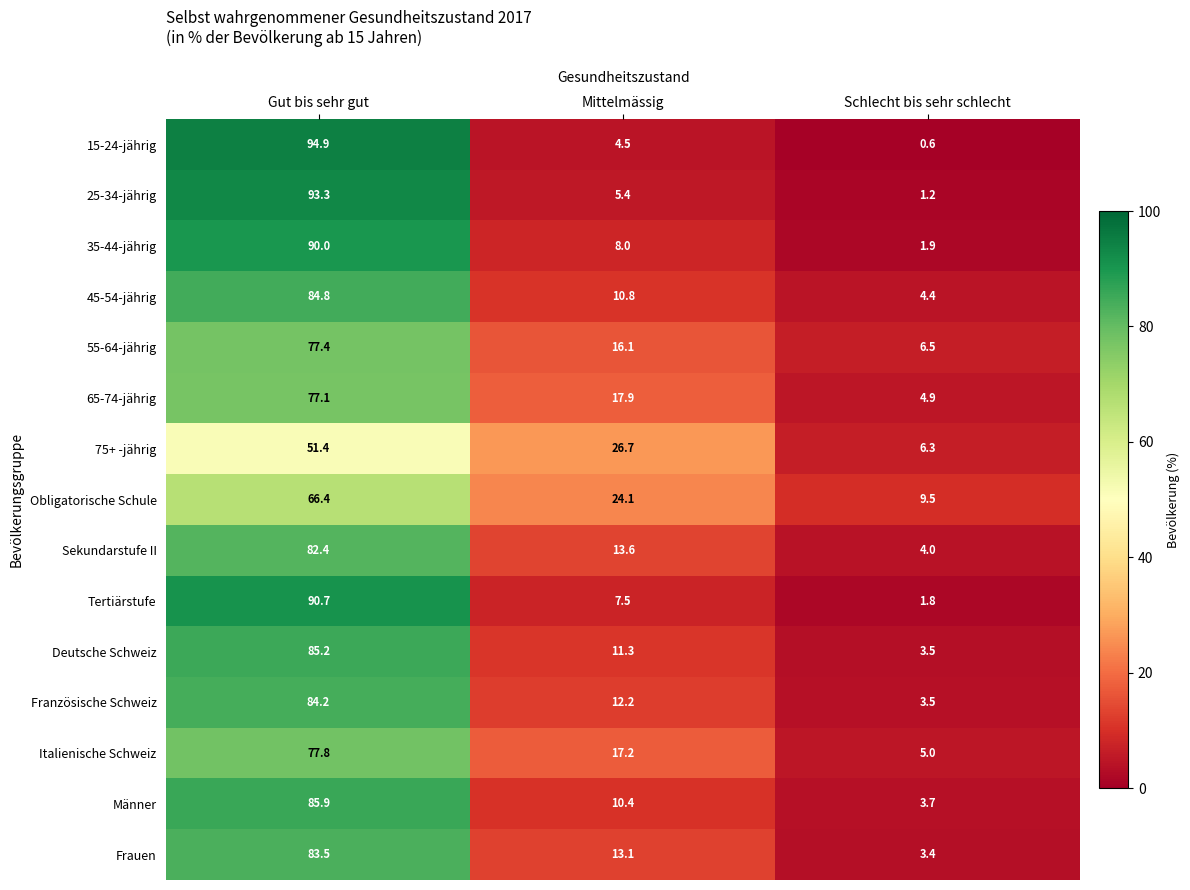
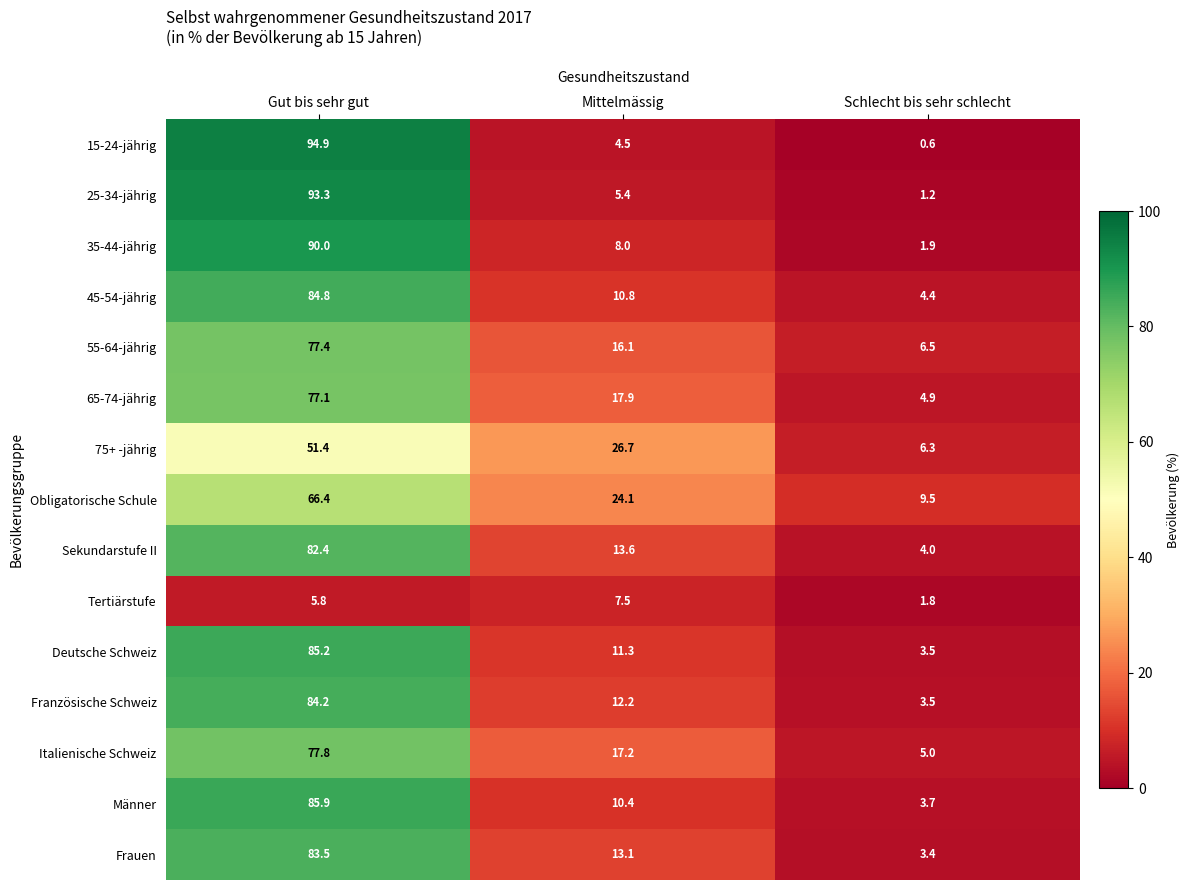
  {
    "15-24-jährig": {
      "Gut bis sehr gut": 94.9,
      "Mittelmässig": 4.5,
      "Schlecht bis sehr schlecht": 0.6
    },
    "25-34-jährig": {
      "Gut bis sehr gut": 93.3,
      "Mittelmässig": 5.4,
      "Schlecht bis sehr schlecht": 1.2
    },
    "35-44-jährig": {
      "Gut bis sehr gut": 90.0,
      "Mittelmässig": 8.0,
      "Schlecht bis sehr schlecht": 1.9
    },
    "45-54-jährig": {
      "Gut bis sehr gut": 84.8,
      "Mittelmässig": 10.8,
      "Schlecht bis sehr schlecht": 4.4
    },
    "55-64-jährig": {
      "Gut bis sehr gut": 77.4,
      "Mittelmässig": 16.1,
      "Schlecht bis sehr schlecht": 6.5
    },
    "65-74-jährig": {
      "Gut bis sehr gut": 77.1,
      "Mittelmässig": 17.9,
      "Schlecht bis sehr schlecht": 4.9
    },
    "75+ -jährig": {
      "Gut bis sehr gut": 51.4,
      "Mittelmässig": 26.7,
      "Schlecht bis sehr schlecht": 6.3
    },
    "Obligatorische Schule": {
      "Gut bis sehr gut": 66.4,
      "Mittelmässig": 24.1,
      "Schlecht bis sehr schlecht": 9.5
    },
    "Sekundarstufe II": {
      "Gut bis sehr gut": 82.4,
      "Mittelmässig": 13.6,
      "Schlecht bis sehr schlecht": 4.0
    },
    "Tertiärstufe": {
-     "Gut bis sehr gut": 90.7,
+     "Gut bis sehr gut": 5.8,
      "Mittelmässig": 7.5,
      "Schlecht bis sehr schlecht": 1.8
    },
    "Deutsche Schweiz": {
      "Gut bis sehr gut": 85.2,
      "Mittelmässig": 11.3,
      "Schlecht bis sehr schlecht": 3.5
    },
    "Französische Schweiz": {
      "Gut bis sehr gut": 84.2,
      "Mittelmässig": 12.2,
      "Schlecht bis sehr schlecht": 3.5
    },
    "Italienische Schweiz": {
      "Gut bis sehr gut": 77.8,
      "Mittelmässig": 17.2,
      "Schlecht bis sehr schlecht": 5.0
    },
    "Männer": {
      "Gut bis sehr gut": 85.9,
      "Mittelmässig": 10.4,
      "Schlecht bis sehr schlecht": 3.7
    },
    "Frauen": {
      "Gut bis sehr gut": 83.5,
      "Mittelmässig": 13.1,
      "Schlecht bis sehr schlecht": 3.4
    }
  }
